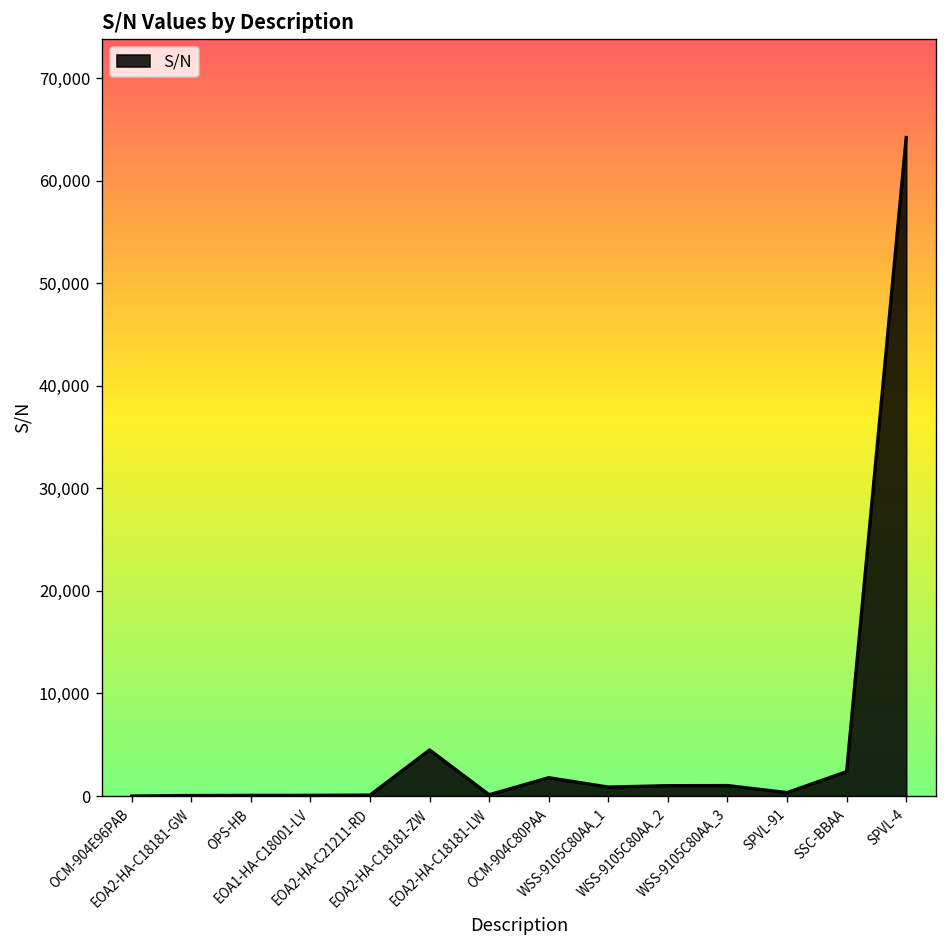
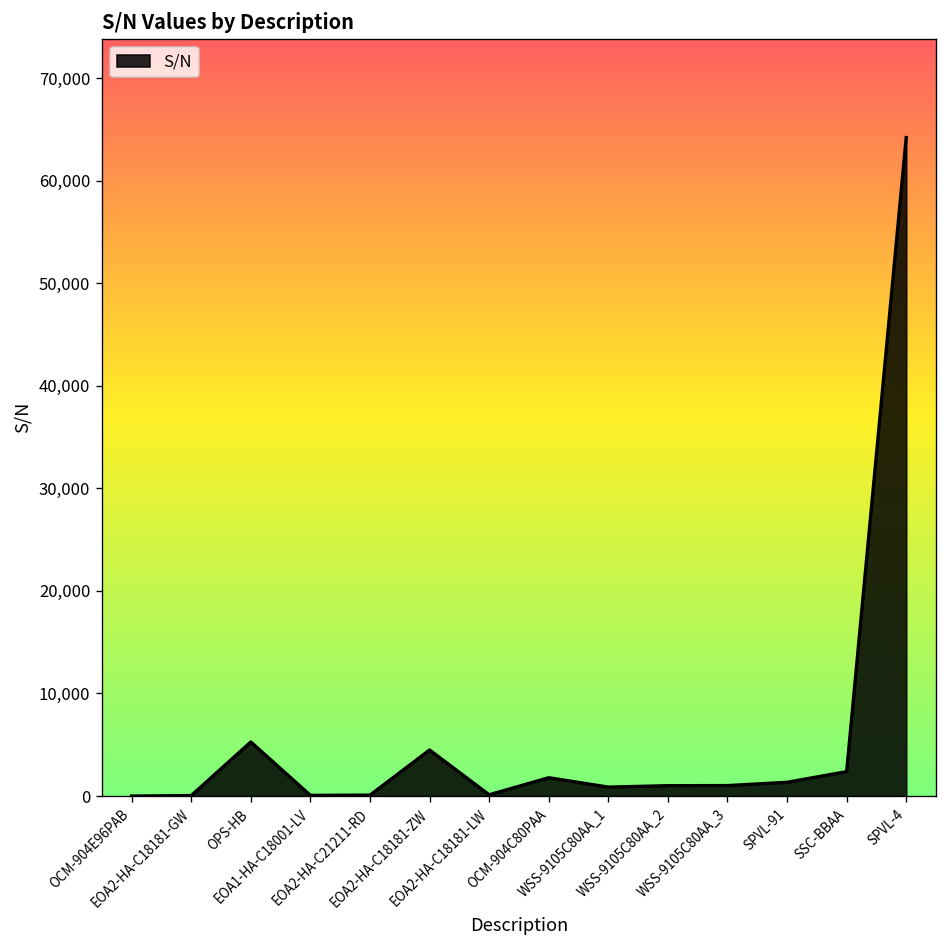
  {
    "OCM-904E96PAB": "0",
    "EOA2-HA-C18181-GW": "0",
-   "OPS-HB": "0",
+   "OPS-HB": "5,000",
    "EOA1-HA-C18001-LV": "0",
    "EOA2-HA-C21211-RD": "0",
    "EOA2-HA-C18181-ZW": "4,000",
    "EOA2-HA-C18181-LW": "0",
    "OCM-904C80PAA": "2,000",
    "WSS-9105C80AA_1": "1,000",
    "WSS-9105C80AA_2": "1,000",
    "WSS-9105C80AA_3": "1,000",
-   "SPVL-91": "0",
+   "SPVL-91": "1,000",
    "SSC-BBAA": "2,000",
    "SPVL-4": "64,000"
  }
